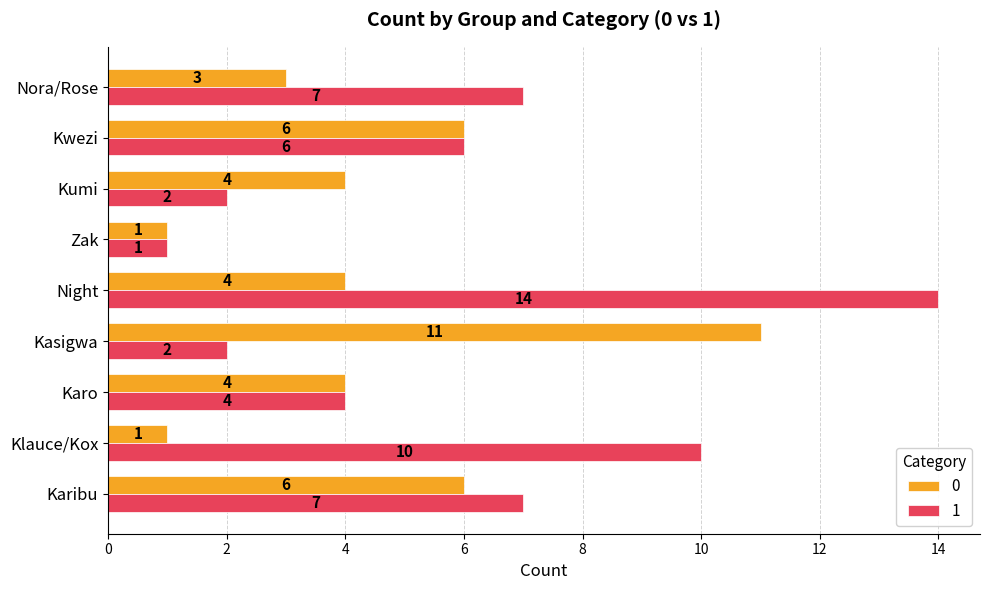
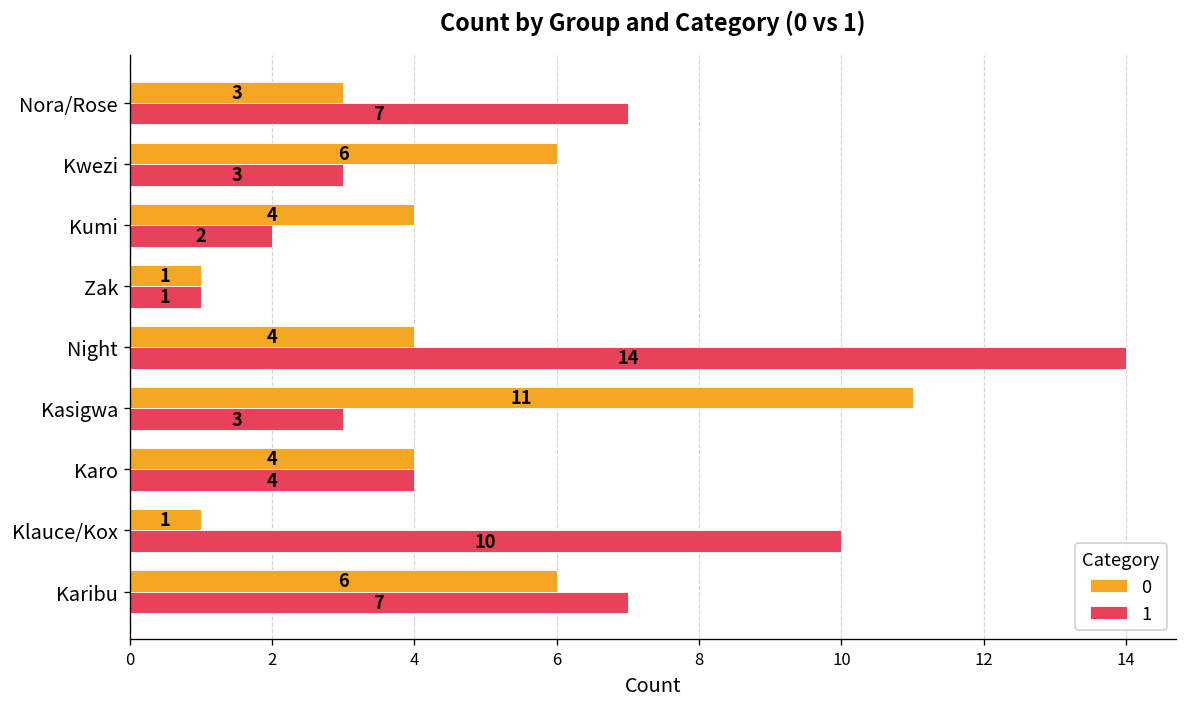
  {
    "0": {
      "Nora/Rose": 3,
      "Kwezi": 6,
      "Kumi": 4,
      "Zak": 1,
      "Night": 4,
      "Kasigwa": 11,
      "Karo": 4,
      "Klauce/Kox": 1,
      "Karibu": 6
    },
    "1": {
      "Nora/Rose": 7,
-     "Kwezi": 6,
+     "Kwezi": 3,
      "Kumi": 2,
      "Zak": 1,
      "Night": 14,
-     "Kasigwa": 2,
+     "Kasigwa": 3,
      "Karo": 4,
      "Klauce/Kox": 10,
      "Karibu": 7
    }
  }
